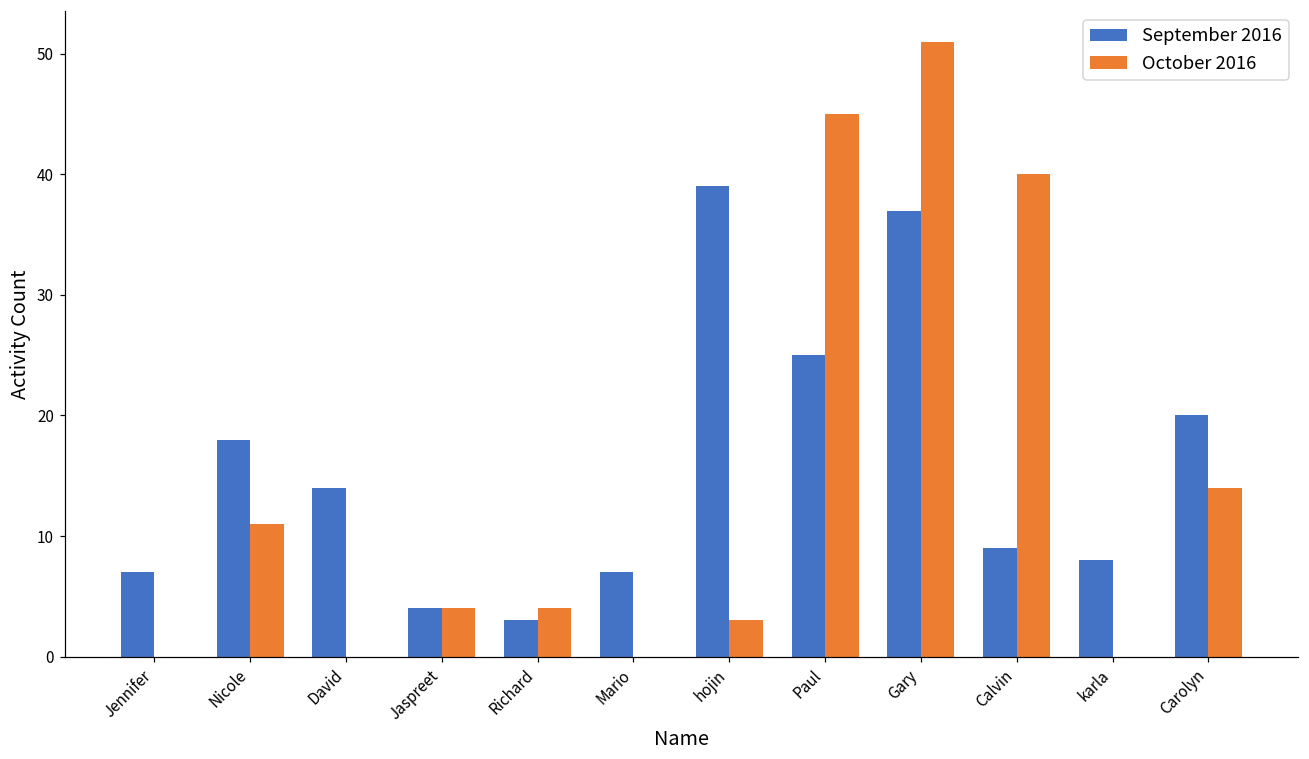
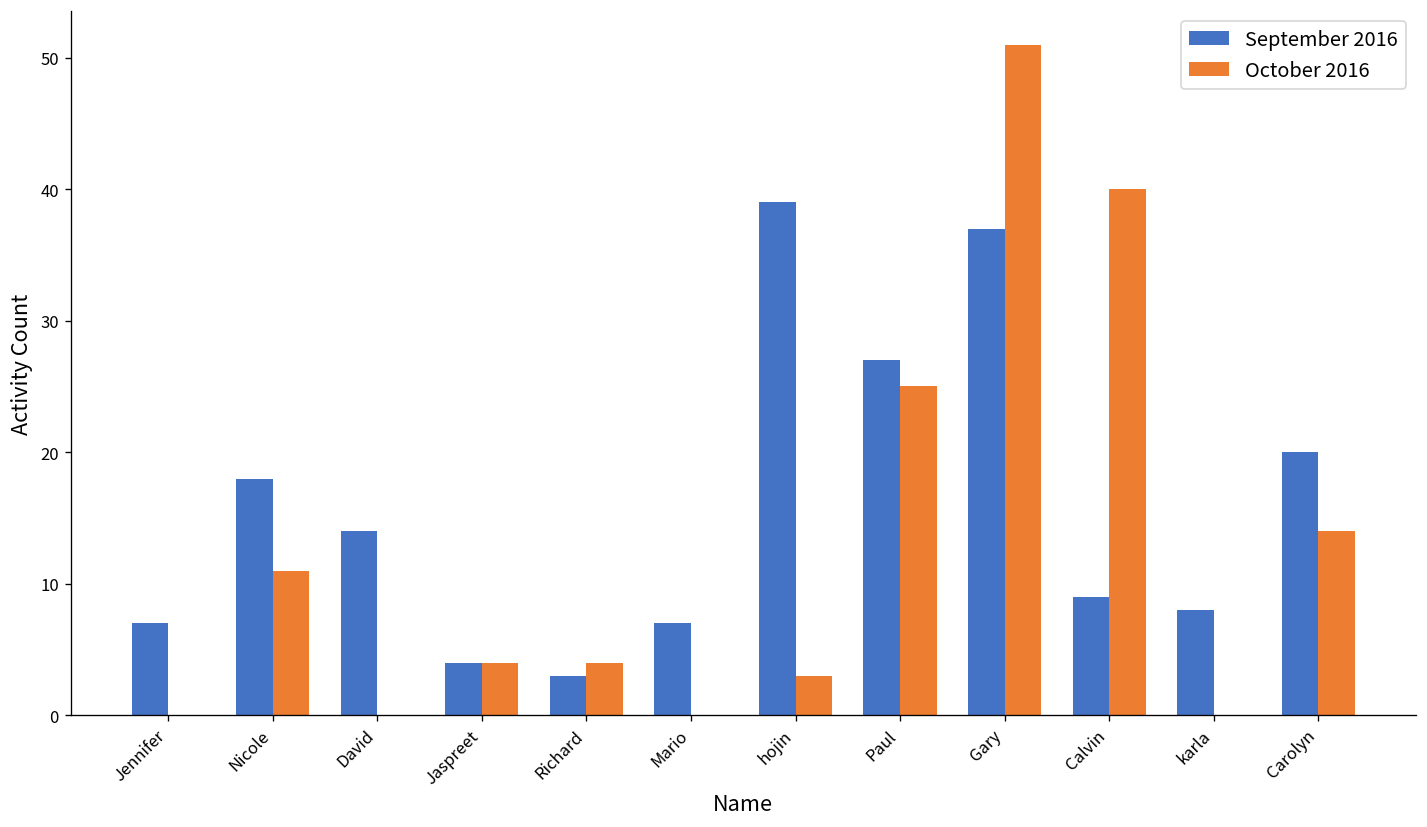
  {
    "September 2016": {
      "Jennifer": 7,
      "Nicole": 18,
      "David": 14,
      "Jaspreet": 4,
      "Richard": 3,
      "Mario": 7,
      "hojin": 39,
-     "Paul": 25,
+     "Paul": 27,
      "Gary": 37,
      "Calvin": 9,
      "karla": 8,
      "Carolyn": 20
    },
    "October 2016": {
      "Jennifer": 0,
      "Nicole": 11,
      "David": 0,
      "Jaspreet": 4,
      "Richard": 4,
      "Mario": 0,
      "hojin": 3,
-     "Paul": 45,
+     "Paul": 25,
      "Gary": 51,
      "Calvin": 40,
      "karla": 0,
      "Carolyn": 14
    }
  }
